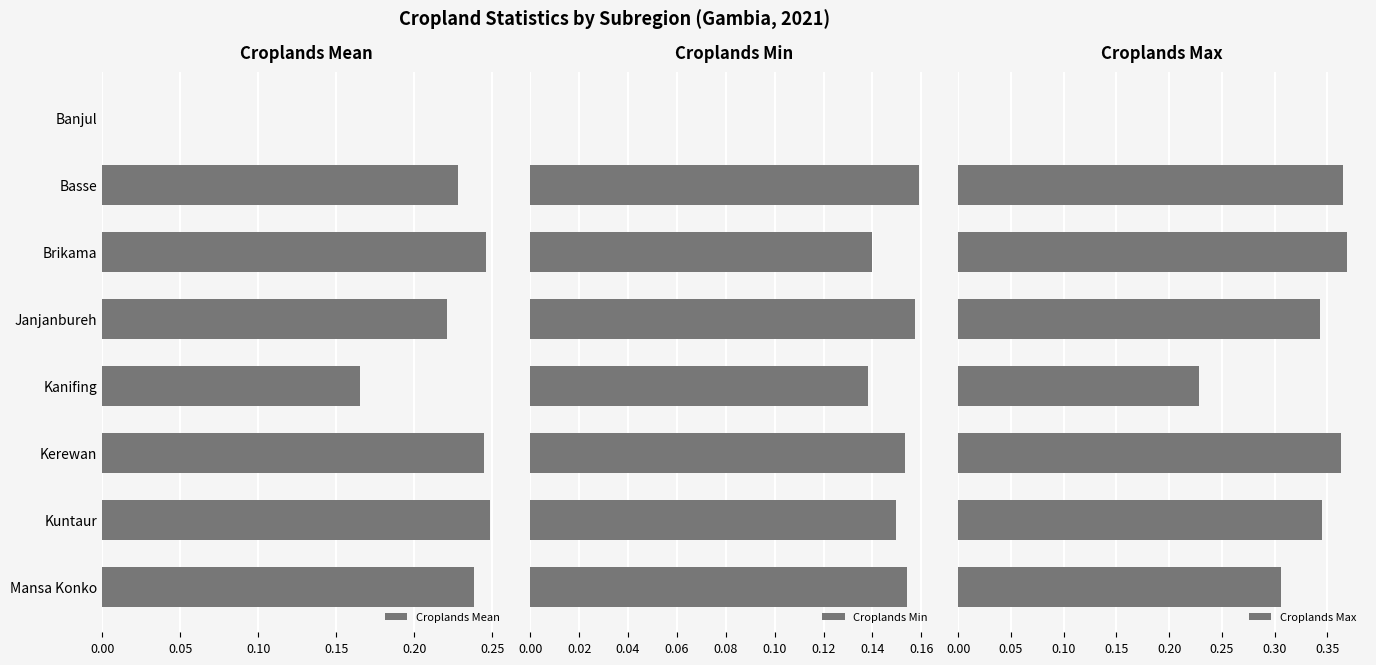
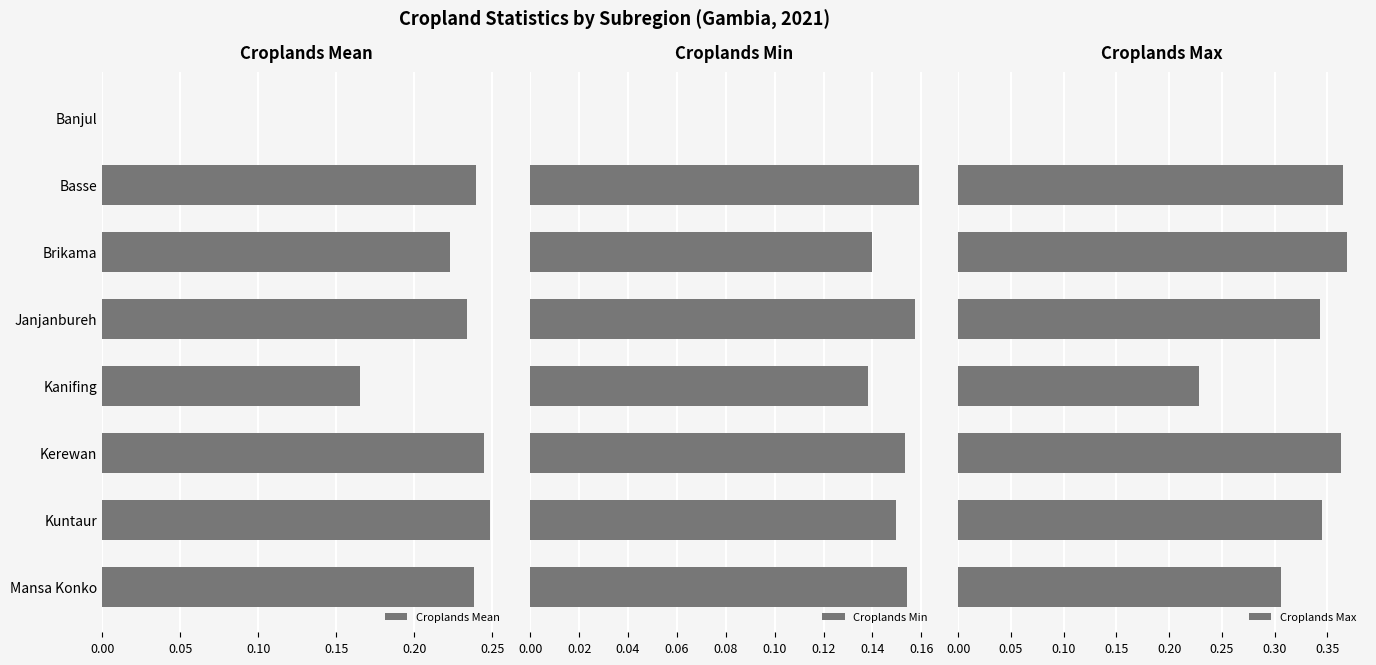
  {
    "Croplands Mean": {
      "Banjul": 0.000,
-     "Basse": 0.228,
-     "Brikama": 0.246,
-     "Janjanbureh": 0.221,
+     "Basse": 0.240,
+     "Brikama": 0.223,
+     "Janjanbureh": 0.234,
      "Kanifing": 0.165,
      "Kerewan": 0.245,
      "Kuntaur": 0.249,
      "Mansa Konko": 0.238
    }
  }
